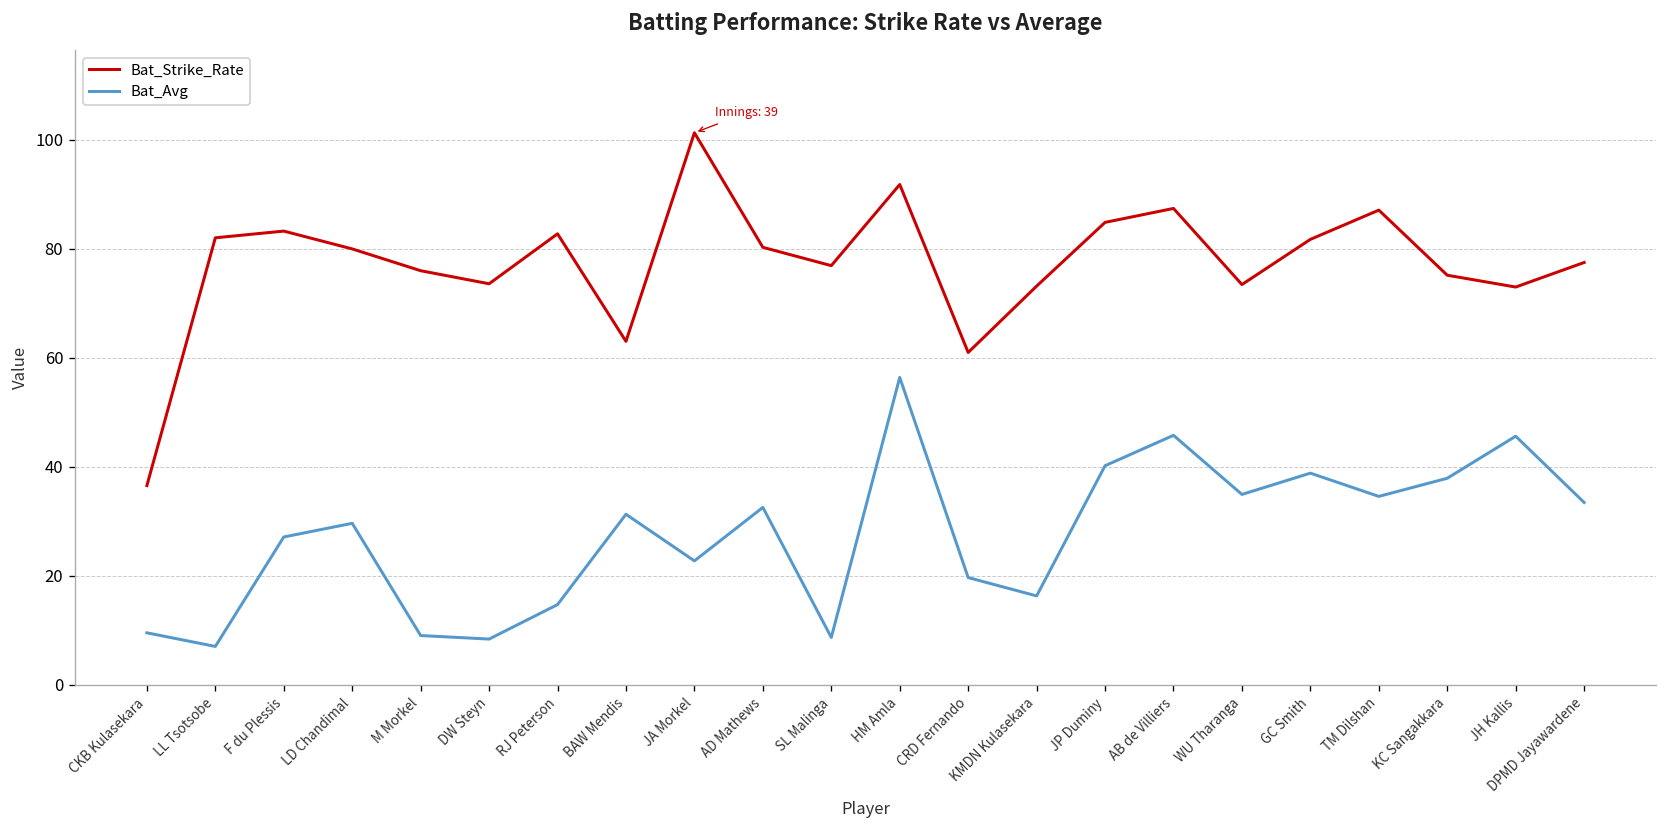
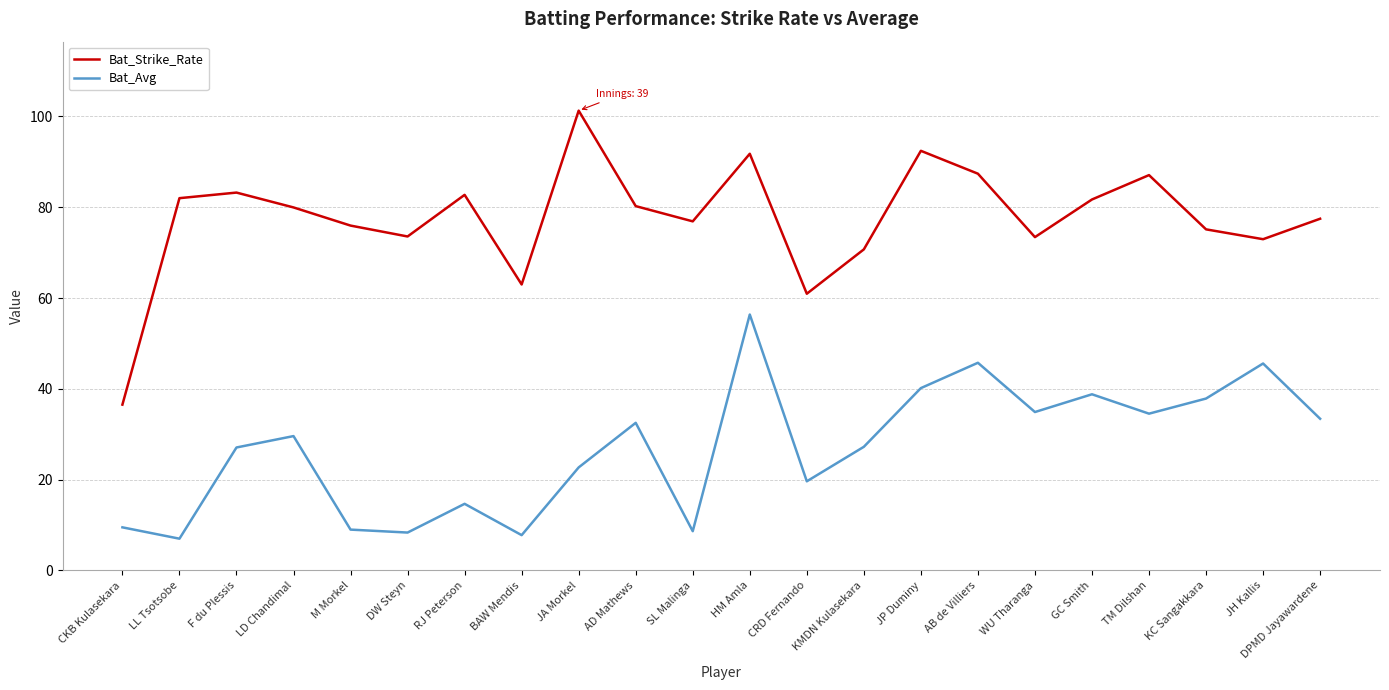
  {
    "Bat_Strike_Rate": {
      "CKB Kulasekara": 37,
      "LL Tsotsobe": 82,
      "F du Plessis": 83,
      "LD Chandimal": 80,
      "M Morkel": 76,
      "DW Steyn": 74,
      "RJ Peterson": 83,
      "BAW Mendis": 63,
      "AD Mathews": 80,
      "SL Malinga": 77,
      "HM Amla": 92,
      "CRD Fernando": 61,
-     "KMDN Kulasekara": 73,
-     "JP Duminy": 85,
+     "KMDN Kulasekara": 71,
+     "JP Duminy": 92,
      "AB de Villiers": 87,
      "WU Tharanga": 73,
      "GC Smith": 82,
      "TM Dilshan": 87,
      "KC Sangakkara": 75,
      "JH Kallis": 73,
      "DPMD Jayawardene": 77
    },
    "Bat_Avg": {
      "CKB Kulasekara": 10,
      "LL Tsotsobe": 7,
      "F du Plessis": 27,
      "LD Chandimal": 30,
      "M Morkel": 9,
      "DW Steyn": 8,
      "RJ Peterson": 15,
-     "BAW Mendis": 31,
+     "BAW Mendis": 8,
      "JA Morkel": 23,
      "AD Mathews": 33,
      "SL Malinga": 9,
      "HM Amla": 56,
      "CRD Fernando": 20,
-     "KMDN Kulasekara": 16,
+     "KMDN Kulasekara": 27,
      "JP Duminy": 40,
      "AB de Villiers": 46,
      "WU Tharanga": 35,
      "GC Smith": 39,
      "TM Dilshan": 35,
      "KC Sangakkara": 38,
      "JH Kallis": 46,
      "DPMD Jayawardene": 33
    }
  }
